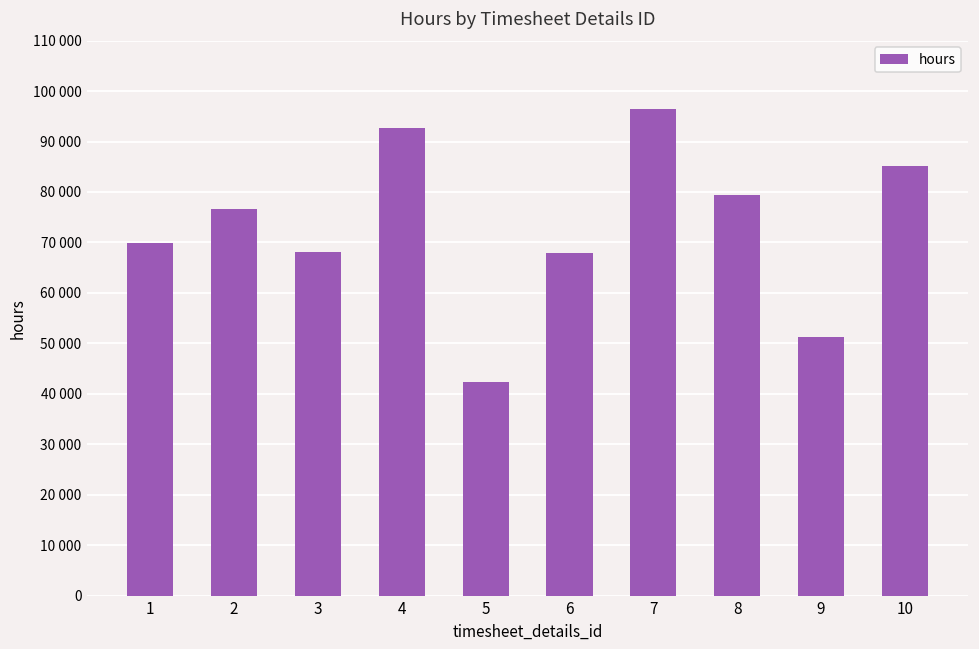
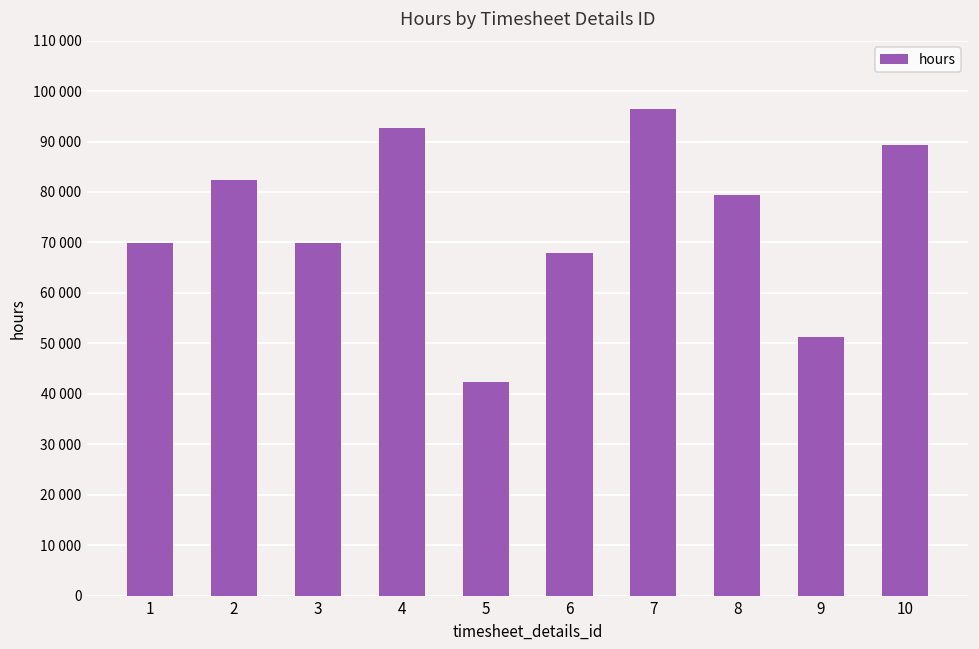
  {
    "1": 70000,
-   "2": 77000,
-   "3": 68000,
+   "2": 82000,
+   "3": 70000,
    "4": 93000,
    "5": 42000,
    "6": 68000,
    "7": 96000,
    "8": 79000,
    "9": 51000,
-   "10": 85000
+   "10": 89000
  }
